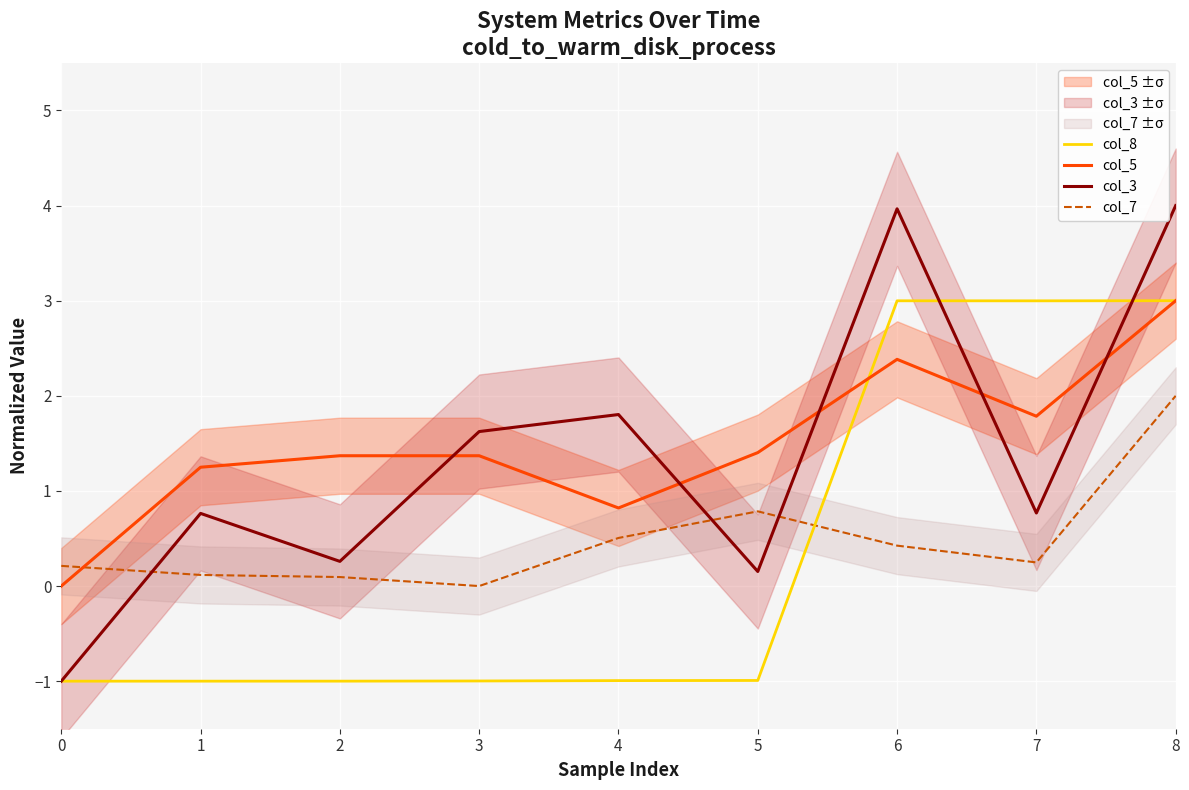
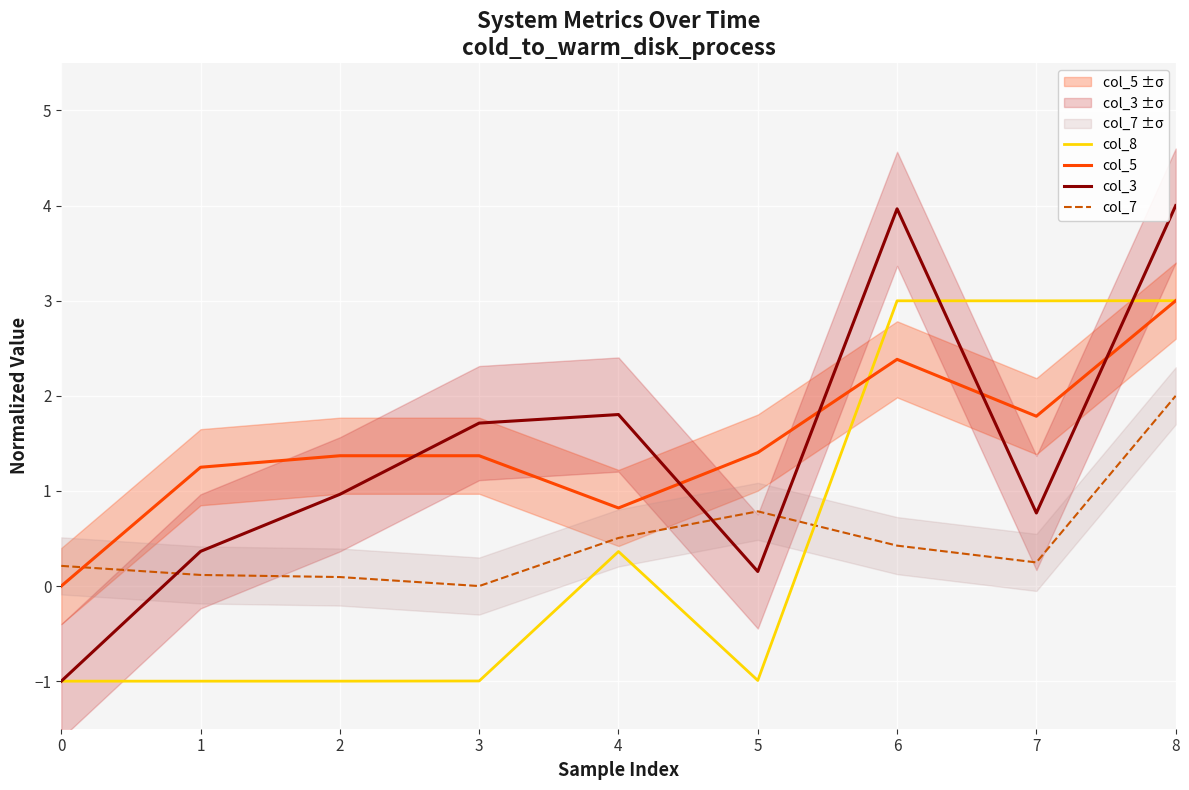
  {
    "col_8": {
      "1": -1.0,
      "2": -1.0,
      "3": -1.0,
-     "4": -1.0,
+     "4": 0.4,
      "5": -1.0,
      "6": 3.0,
      "7": 3.0
    },
    "col_3": {
-     "1": 0.8,
-     "2": 0.3,
-     "3": 1.6,
+     "1": 0.4,
+     "2": 1.0,
+     "3": 1.7,
      "4": 1.8,
      "5": 0.2,
      "6": 4.0,
      "7": 0.8,
      "8": 4.0
    }
  }
